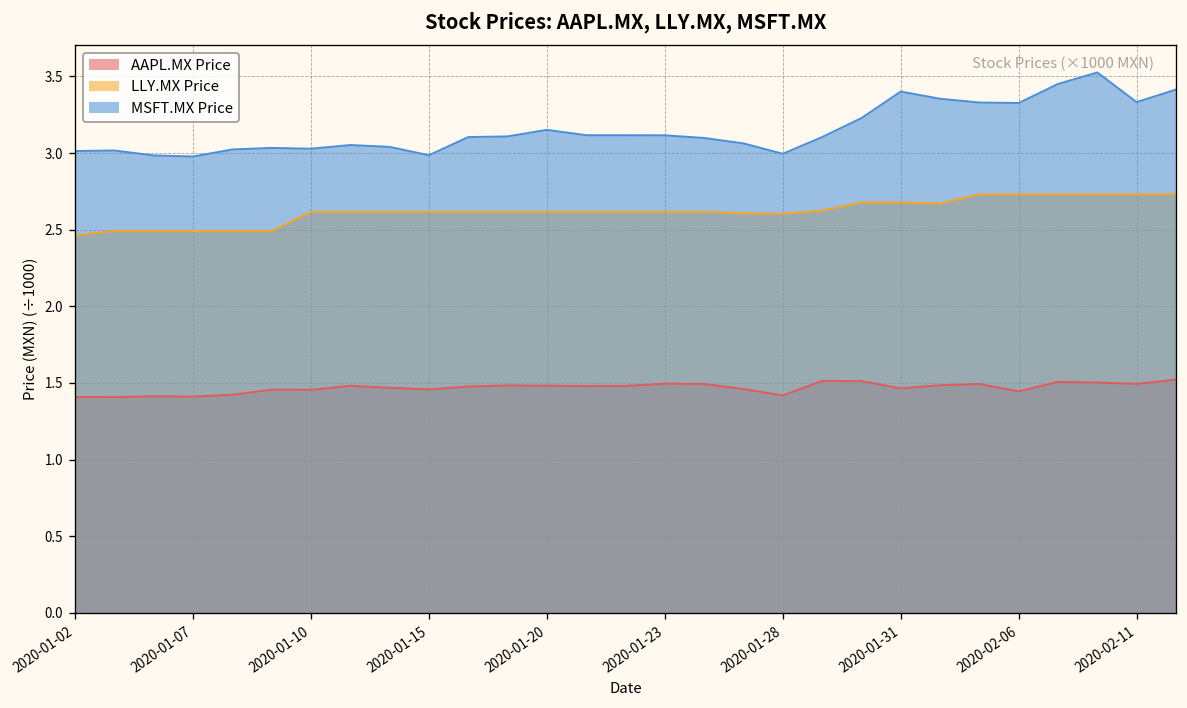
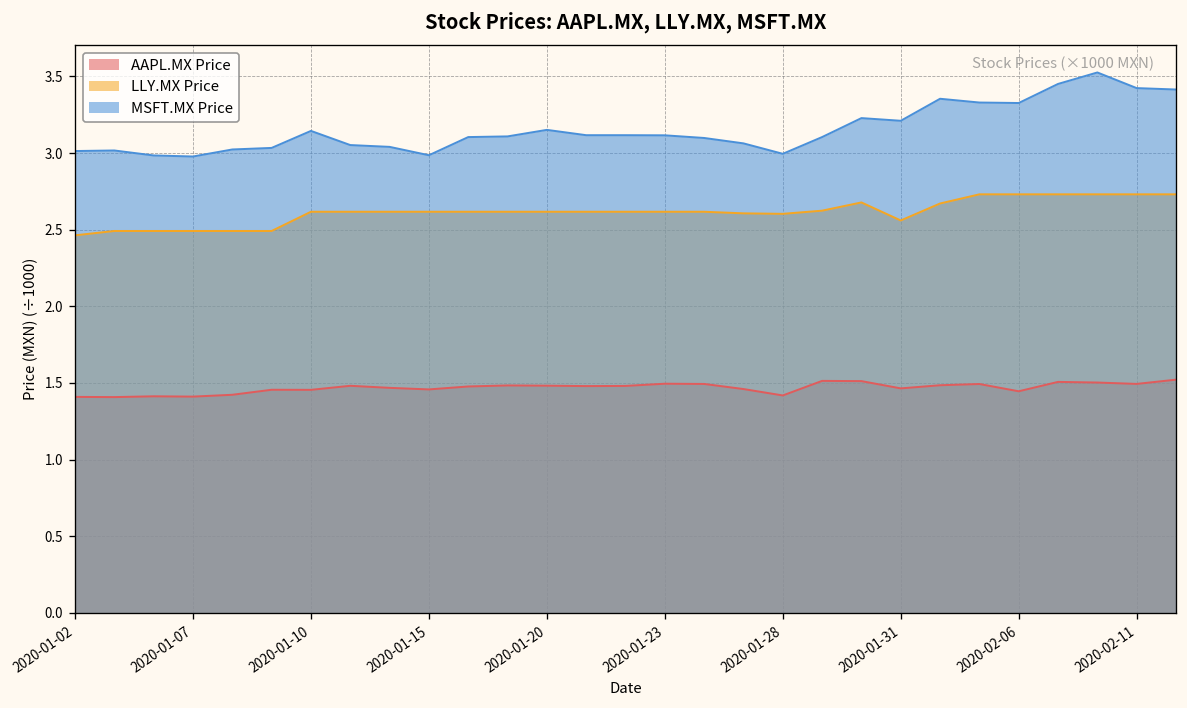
  {
    "AAPL.MX Price": {
      "2020-01-02": 1.41,
      "2020-01-07": 1.41,
      "2020-01-10": 1.46,
      "2020-01-15": 1.46,
      "2020-01-20": 1.48,
      "2020-01-23": 1.50,
      "2020-01-28": 1.42,
      "2020-01-31": 1.46,
      "2020-02-06": 1.45,
      "2020-02-11": 1.49
    },
    "LLY.MX Price": {
      "2020-01-02": 2.46,
      "2020-01-07": 2.49,
      "2020-01-10": 2.62,
      "2020-01-15": 2.62,
      "2020-01-20": 2.62,
      "2020-01-23": 2.62,
      "2020-01-28": 2.60,
-     "2020-01-31": 2.68,
+     "2020-01-31": 2.56,
      "2020-02-06": 2.73,
      "2020-02-11": 2.73
    },
    "MSFT.MX Price": {
      "2020-01-02": 3.01,
      "2020-01-07": 2.98,
-     "2020-01-10": 3.03,
+     "2020-01-10": 3.14,
      "2020-01-15": 2.99,
      "2020-01-20": 3.15,
      "2020-01-23": 3.12,
      "2020-01-28": 3.00,
-     "2020-01-31": 3.40,
+     "2020-01-31": 3.21,
      "2020-02-06": 3.33,
-     "2020-02-11": 3.33
+     "2020-02-11": 3.42
    }
  }
